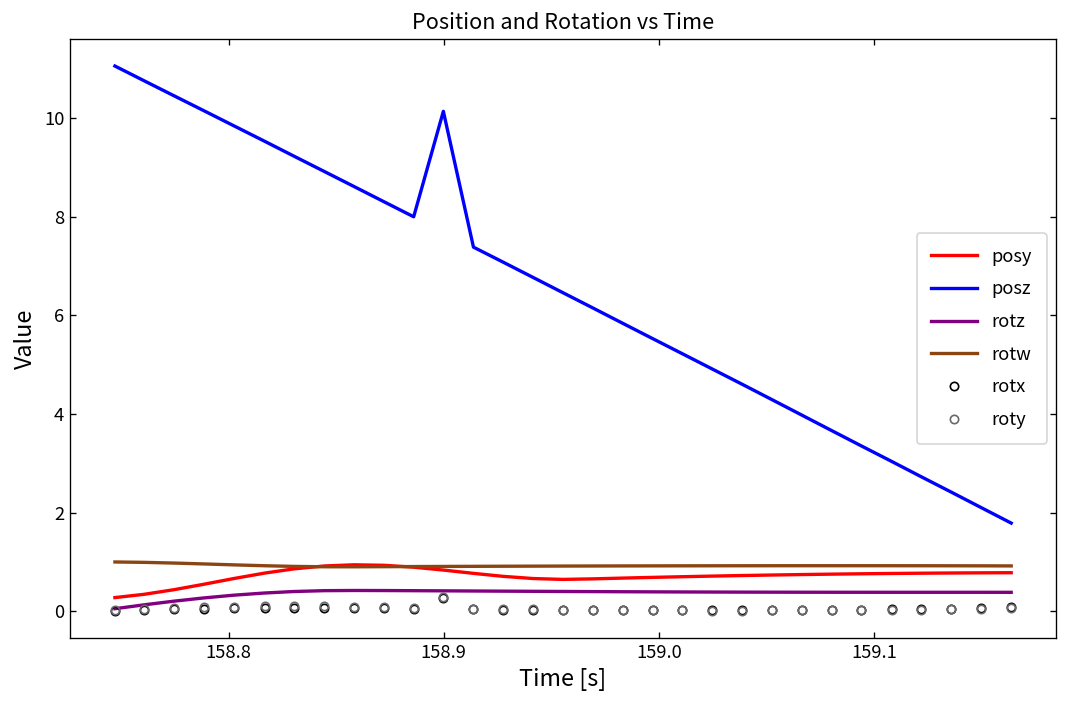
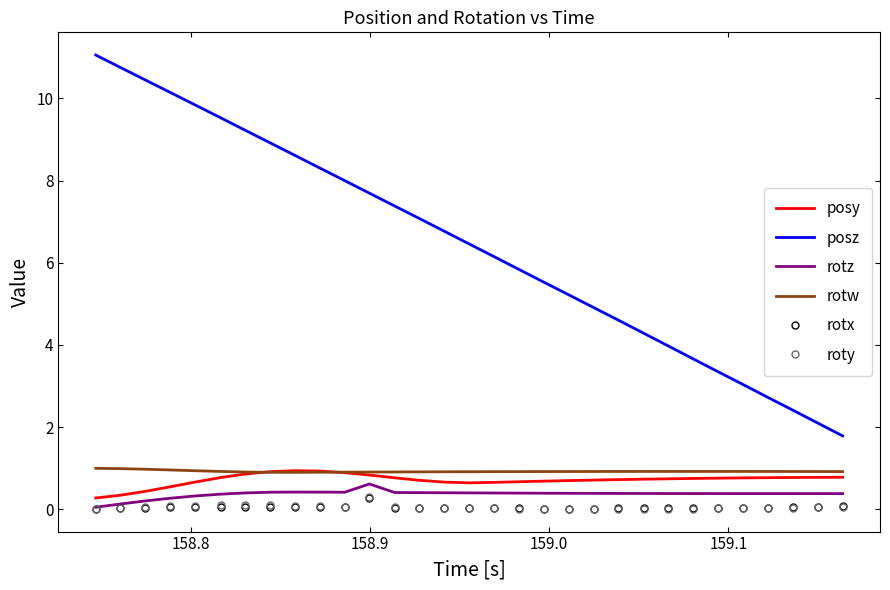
  {
    "posy": {
      "158.9": 0.8
    },
    "posz": {
-     "158.9": 10.1
+     "158.9": 7.7
    },
    "rotz": {
-     "158.9": 0.4
+     "158.9": 0.6
    },
    "rotw": {
      "158.9": 0.9
    }
  }
